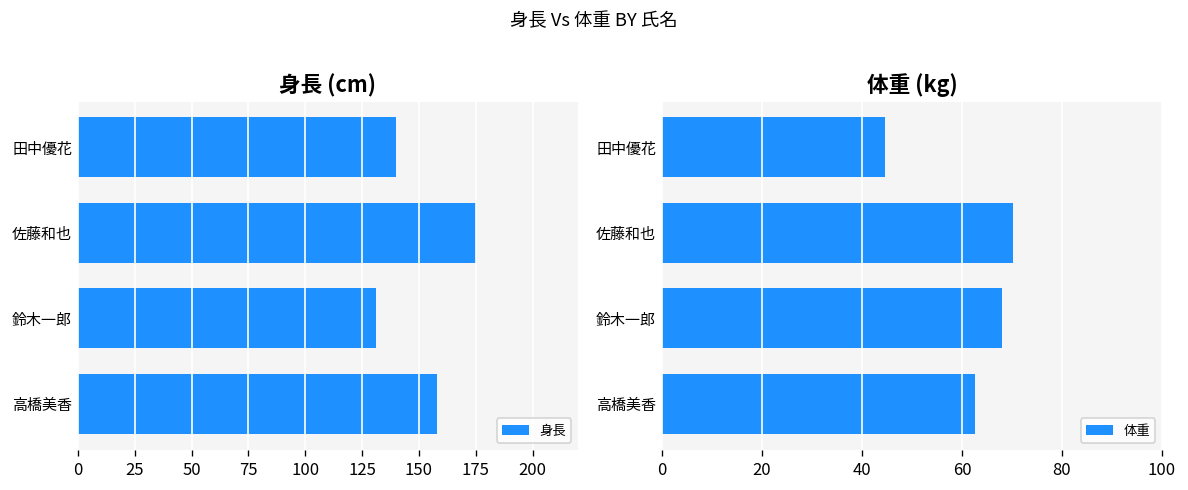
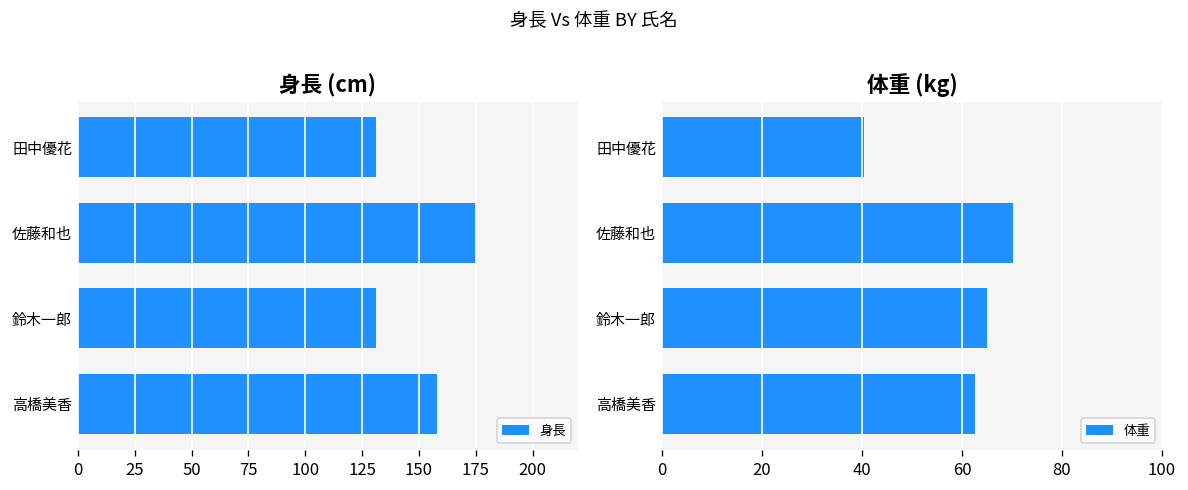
  {
    "身長 (cm)": {
-     "田中優花": 140,
+     "田中優花": 131,
      "佐藤和也": 175,
      "鈴木一郎": 131,
      "高橋美香": 158
    },
    "体重 (kg)": {
-     "田中優花": 45,
+     "田中優花": 41,
      "佐藤和也": 70,
-     "鈴木一郎": 68,
+     "鈴木一郎": 65,
      "高橋美香": 63
    }
  }
